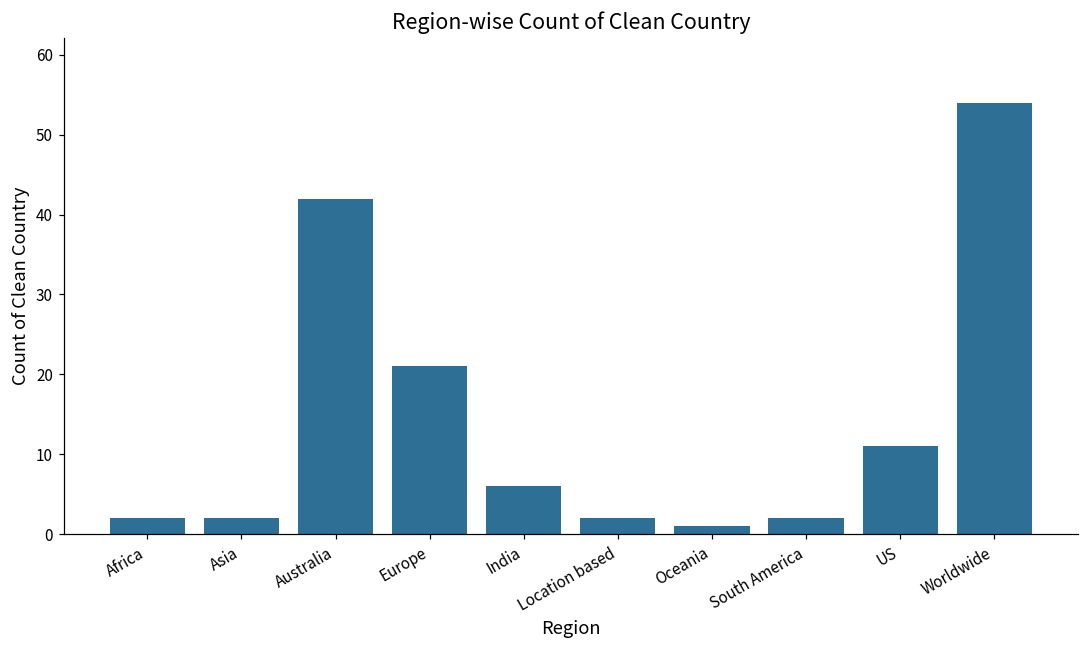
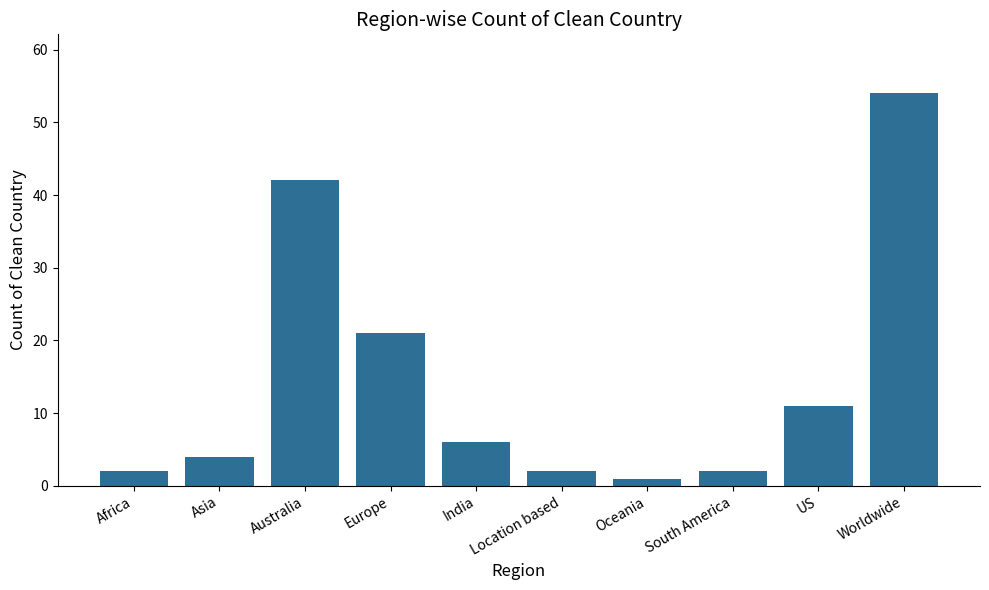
  {
    "Africa": 2,
-   "Asia": 2,
+   "Asia": 4,
    "Australia": 42,
    "Europe": 21,
    "India": 6,
    "Location based": 2,
    "Oceania": 1,
    "South America": 2,
    "US": 11,
    "Worldwide": 54
  }
